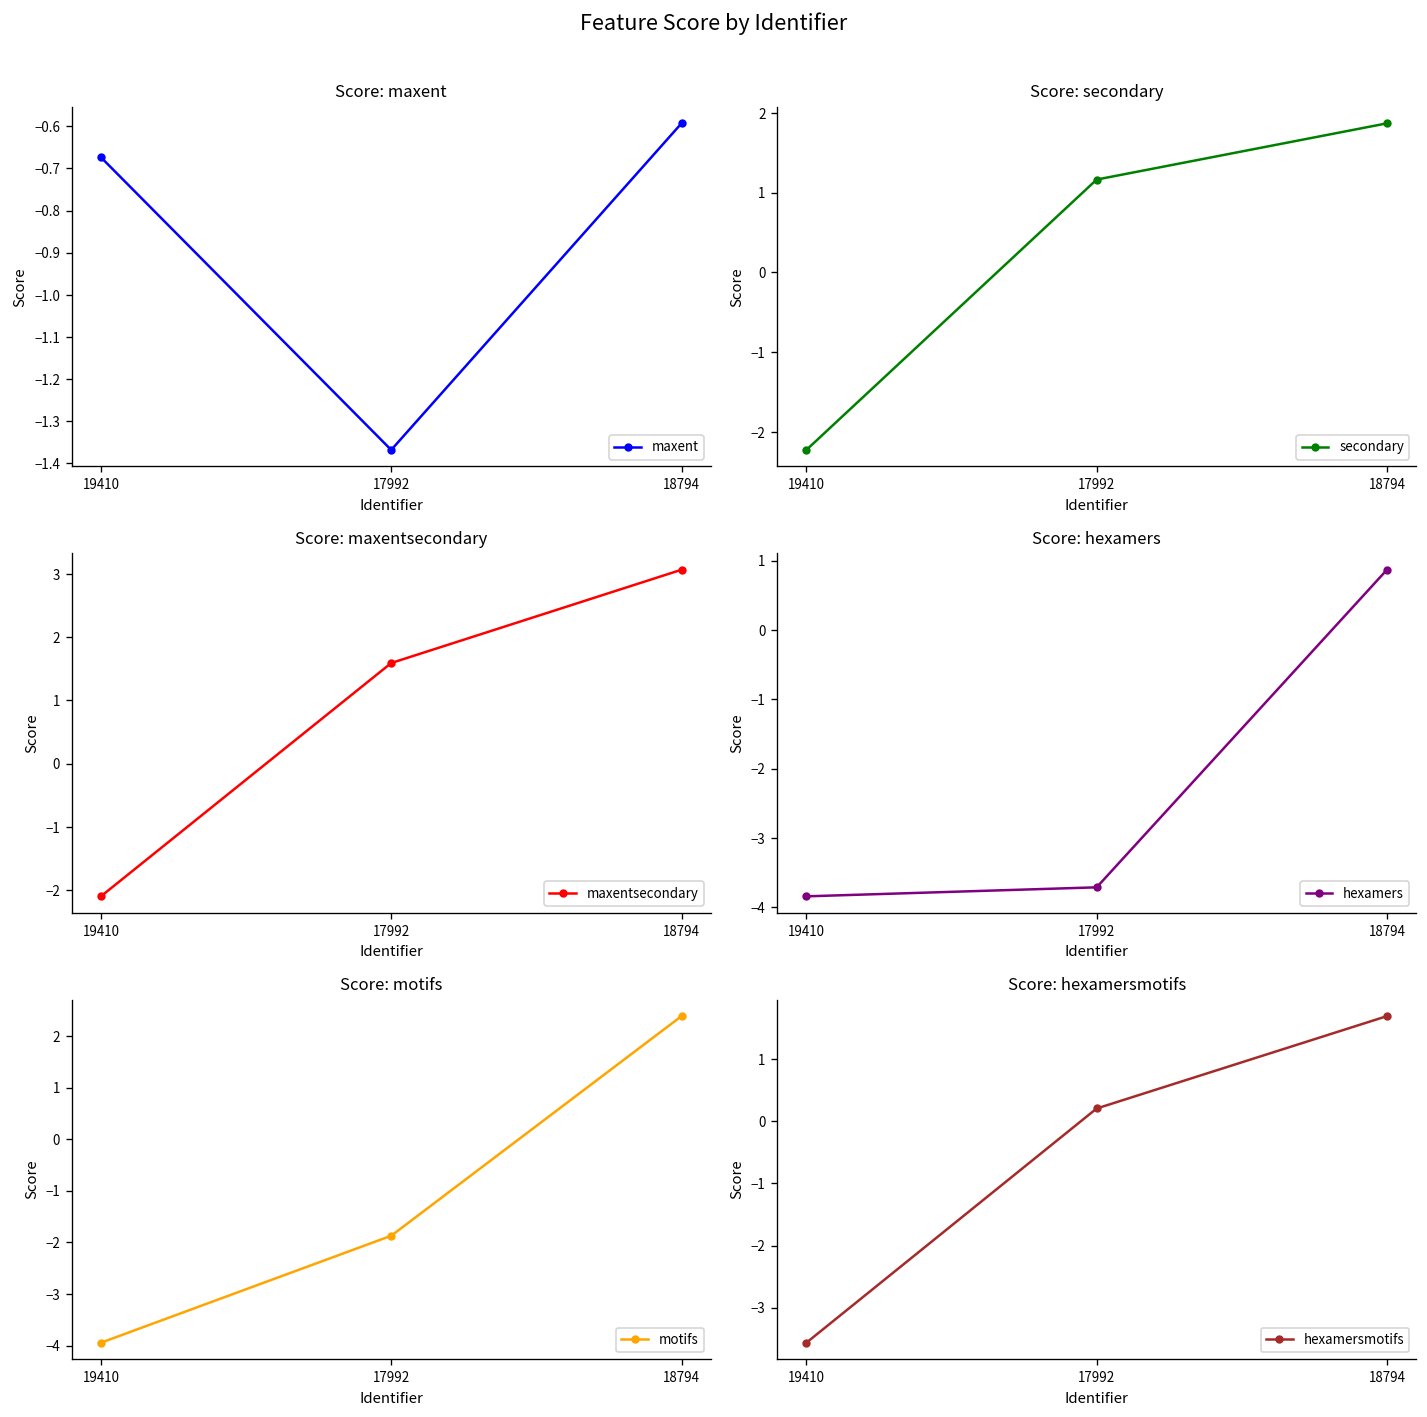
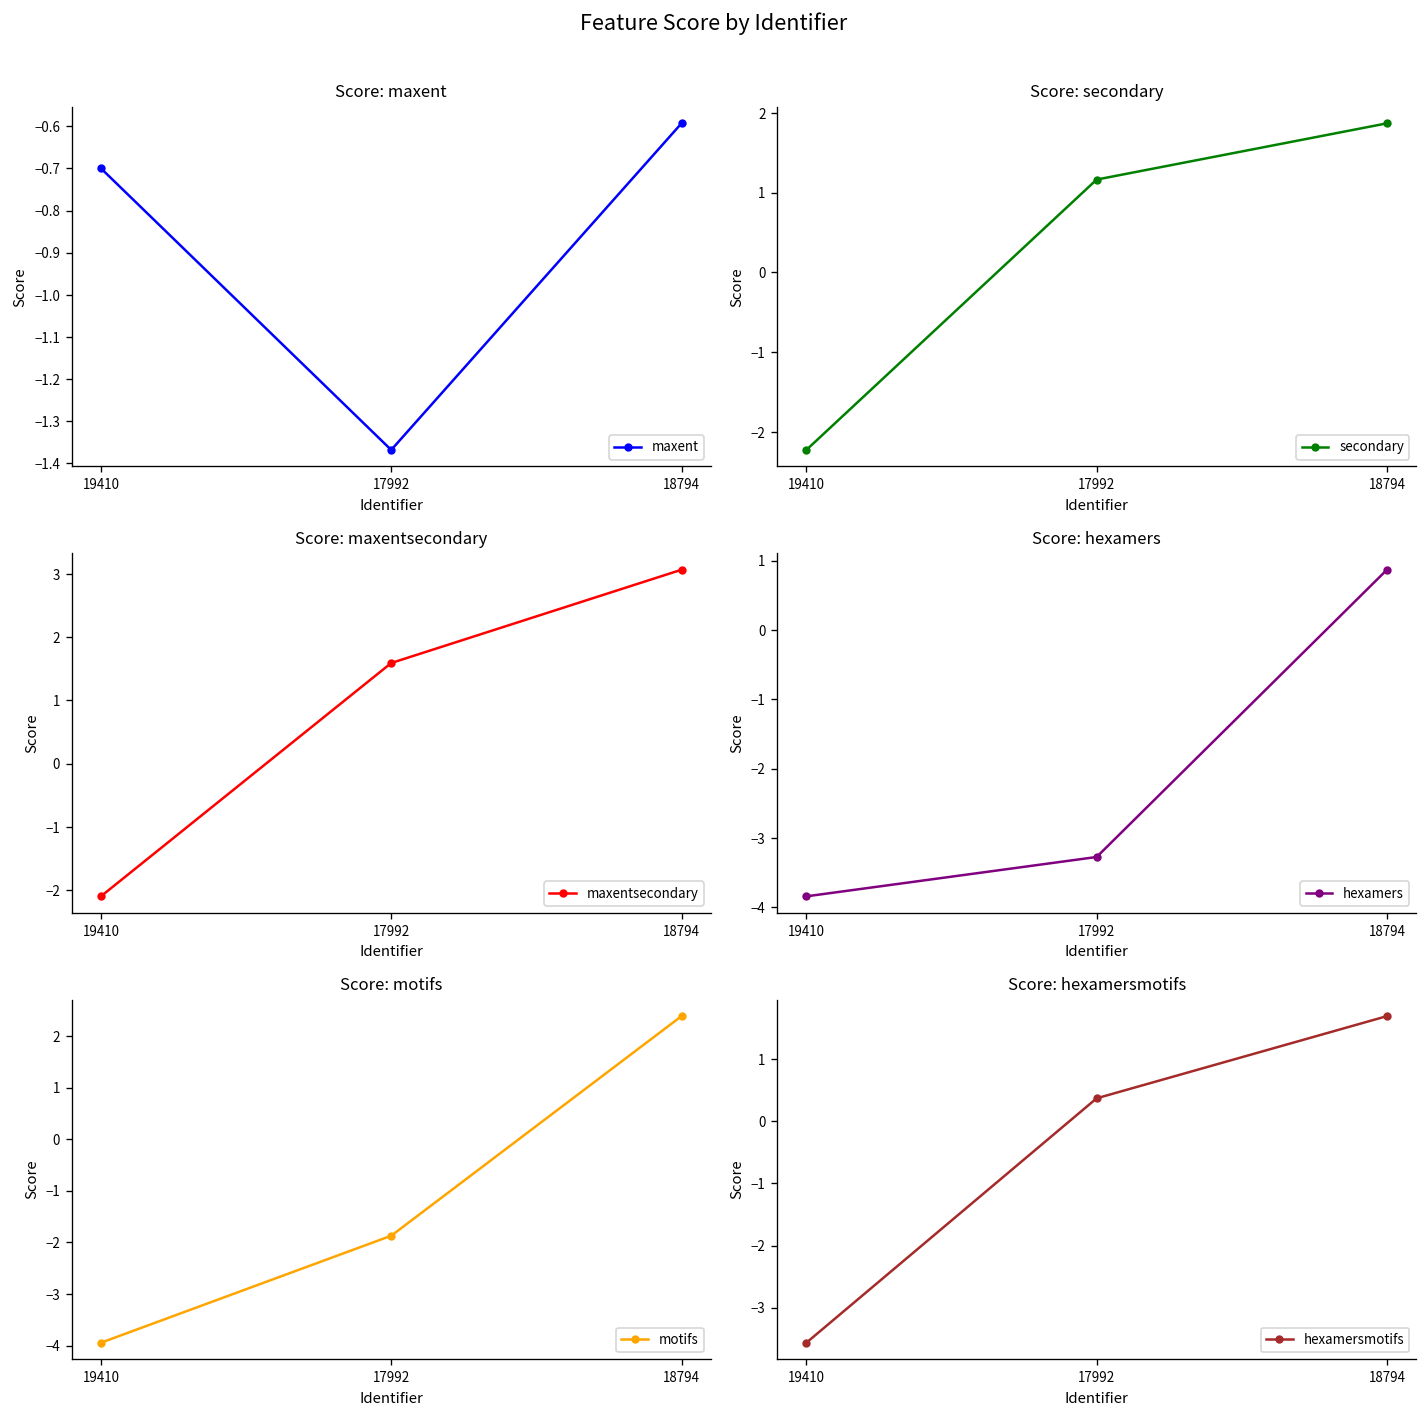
  {
    "Score: maxent": {
-     "19410": -0.67,
+     "19410": -0.70,
      "17992": -1.37,
      "18794": -0.59
    },
    "Score: secondary": {
      "19410": -2.2,
      "17992": 1.2,
      "18794": 1.9
    },
    "Score: maxentsecondary": {
      "19410": -2.1,
      "17992": 1.6,
      "18794": 3.1
    },
    "Score: hexamers": {
      "19410": -3.8,
-     "17992": -3.7,
+     "17992": -3.3,
      "18794": 0.9
    },
    "Score: motifs": {
      "19410": -3.9,
      "17992": -1.9,
      "18794": 2.4
    },
    "Score: hexamersmotifs": {
      "19410": -3.6,
-     "17992": 0.2,
+     "17992": 0.4,
      "18794": 1.7
    }
  }
